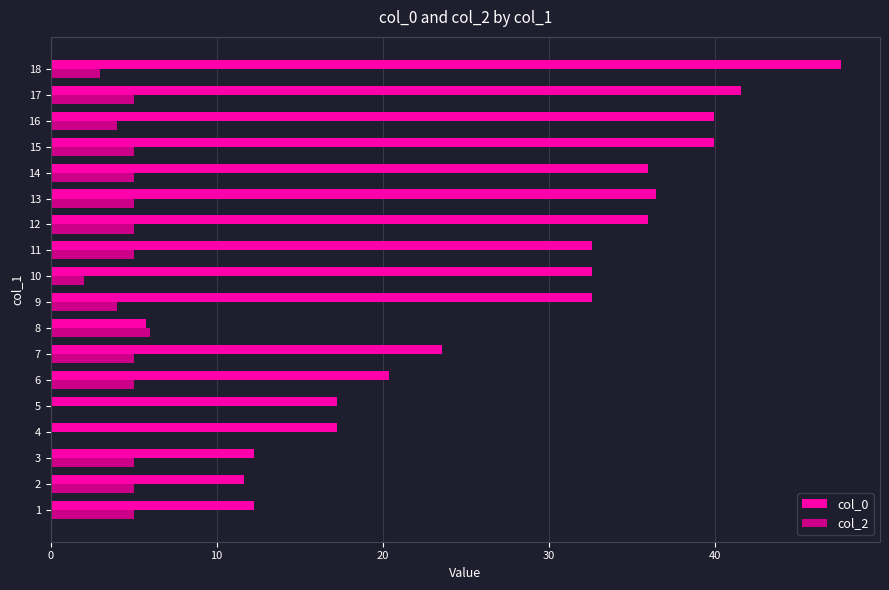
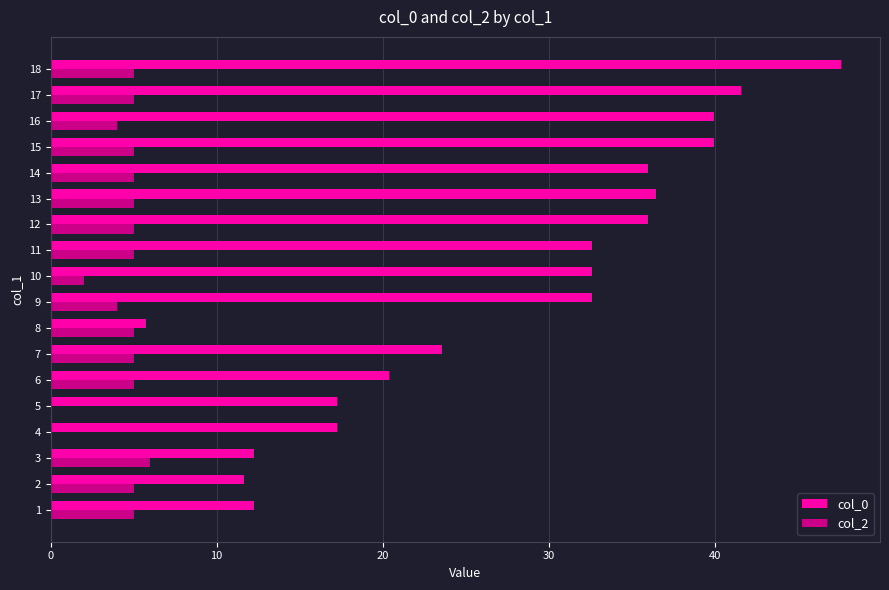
  {
    "col_0": {
      "18": 47.6,
      "17": 41.6,
      "16": 40,
      "15": 40,
      "14": 36,
      "13": 36.5,
      "12": 36,
      "11": 32.6,
      "10": 32.6,
      "9": 32.6,
      "8": 5.7,
      "7": 23.6,
      "6": 20.4,
      "5": 17.2,
      "4": 17.2,
      "3": 12.3,
      "2": 11.6,
      "1": 12.3
    },
    "col_2": {
-     "18": 3,
+     "18": 5,
      "17": 5,
      "16": 4,
      "15": 5,
      "14": 5,
      "13": 5,
      "12": 5,
      "11": 5,
      "10": 2,
      "9": 4,
-     "8": 6,
+     "8": 5,
      "7": 5,
      "6": 5,
      "5": 0,
      "4": 0,
-     "3": 5,
+     "3": 6,
      "2": 5,
      "1": 5
    }
  }
